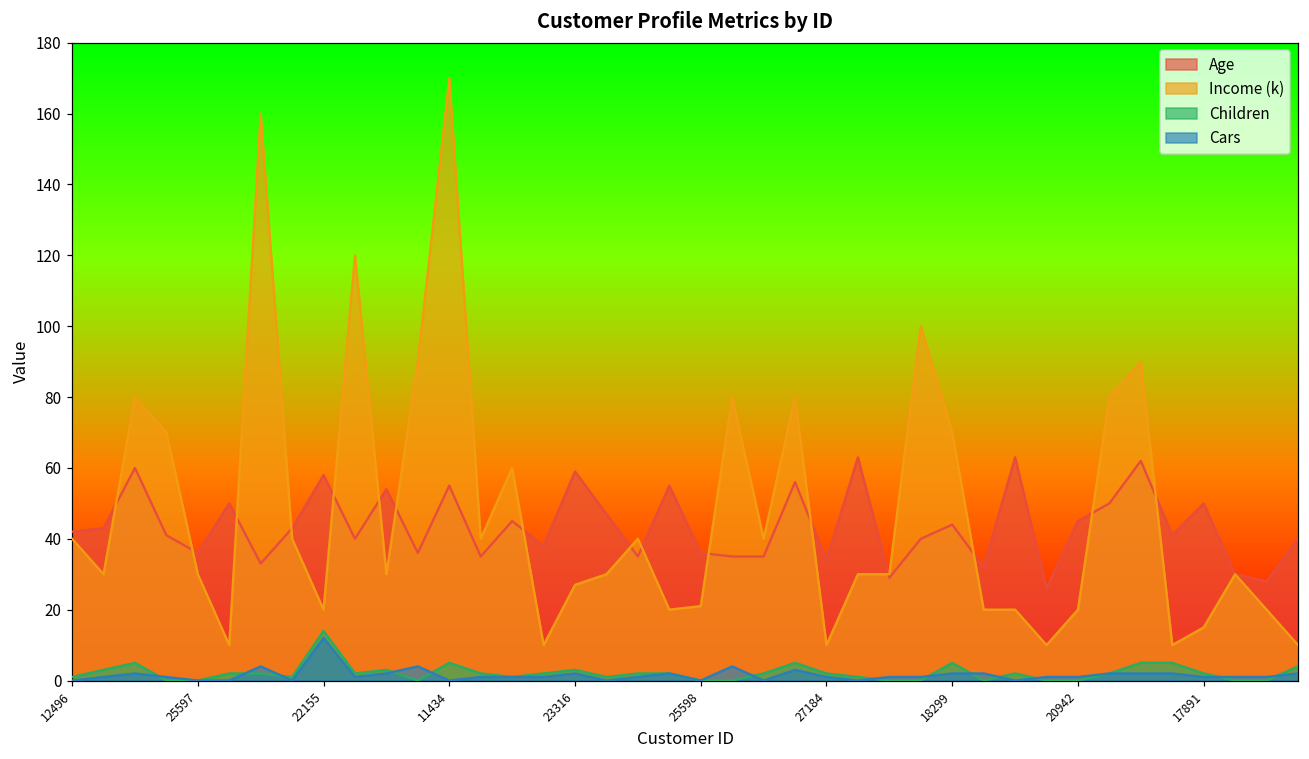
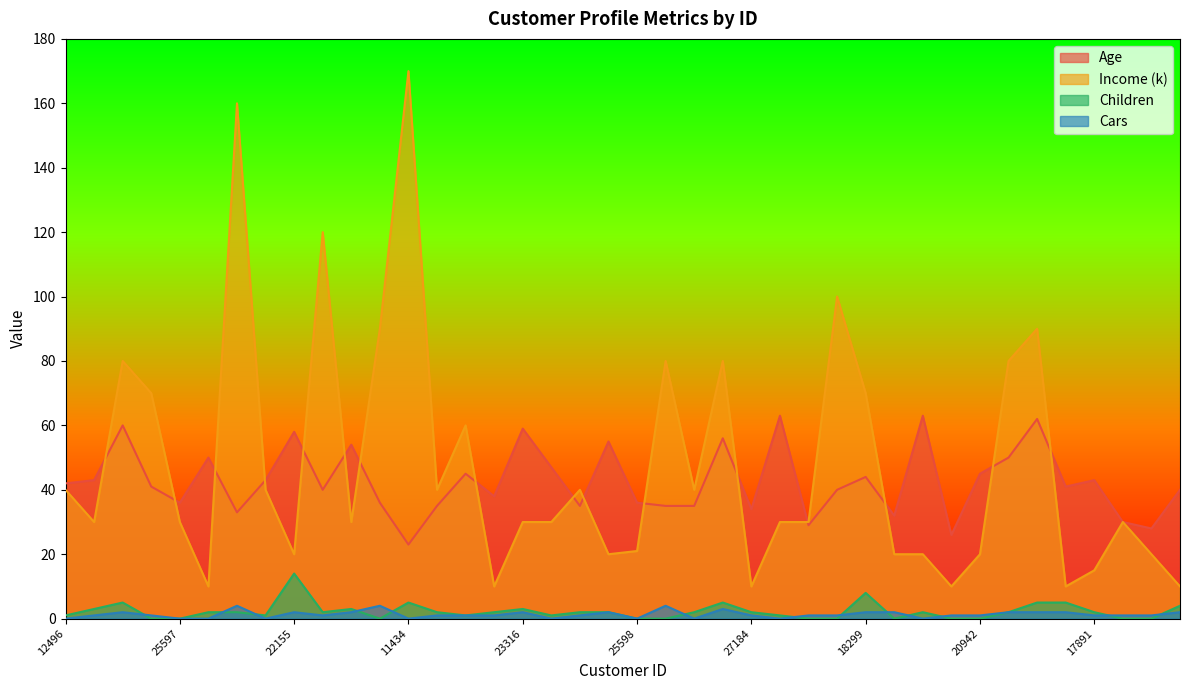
  {
    "Age": {
      "12496": 42,
      "25597": 36,
      "22155": 58,
-     "11434": 55,
+     "11434": 23,
      "23316": 59,
      "25598": 36,
      "27184": 34,
      "18299": 44,
      "20942": 45,
-     "17891": 50
+     "17891": 43
    },
    "Income (k)": {
      "12496": 40,
      "25597": 30,
      "22155": 20,
      "11434": 170,
-     "23316": 27,
+     "23316": 30,
      "25598": 21,
      "27184": 10,
      "18299": 70,
      "20942": 20,
      "17891": 15
    },
    "Children": {
      "12496": 1,
      "22155": 14,
      "11434": 5,
      "23316": 3,
      "27184": 2,
-     "18299": 5,
+     "18299": 8,
      "20942": 0,
      "17891": 2
    },
    "Cars": {
      "12496": 0,
-     "22155": 12,
+     "22155": 2,
      "11434": 0,
      "23316": 2,
      "27184": 1,
      "18299": 2,
      "20942": 1,
      "17891": 1
    }
  }
